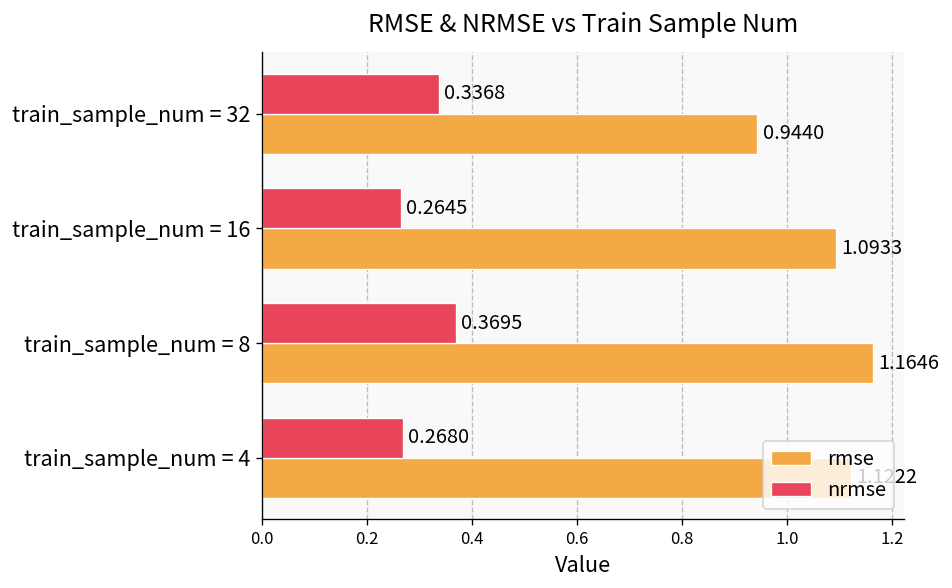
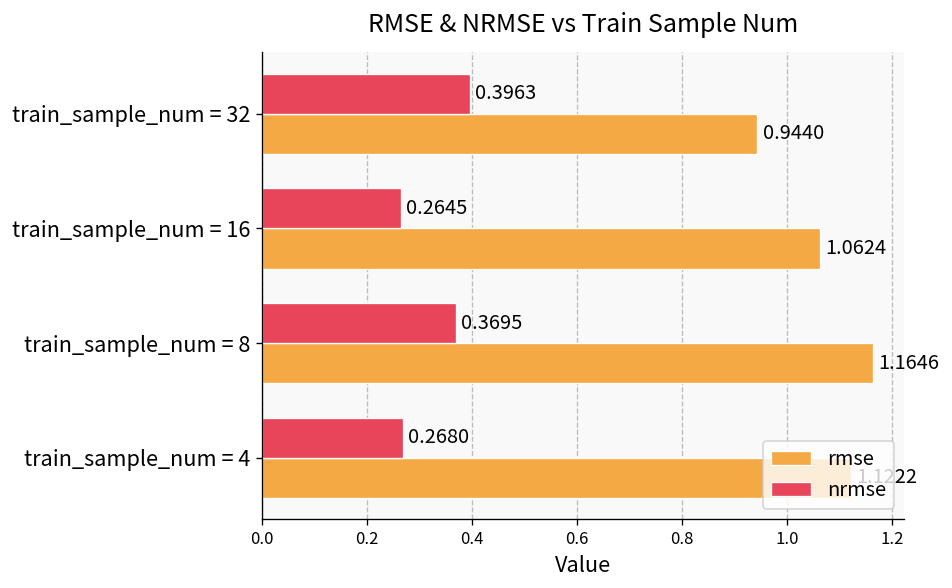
  {
    "rmse": {
      "train_sample_num = 32": 0.9440,
-     "train_sample_num = 16": 1.0933,
+     "train_sample_num = 16": 1.0624,
      "train_sample_num = 8": 1.1646
    },
    "nrmse": {
-     "train_sample_num = 32": 0.3368,
+     "train_sample_num = 32": 0.3963,
      "train_sample_num = 16": 0.2645,
      "train_sample_num = 8": 0.3695,
      "train_sample_num = 4": 0.2680
    }
  }
